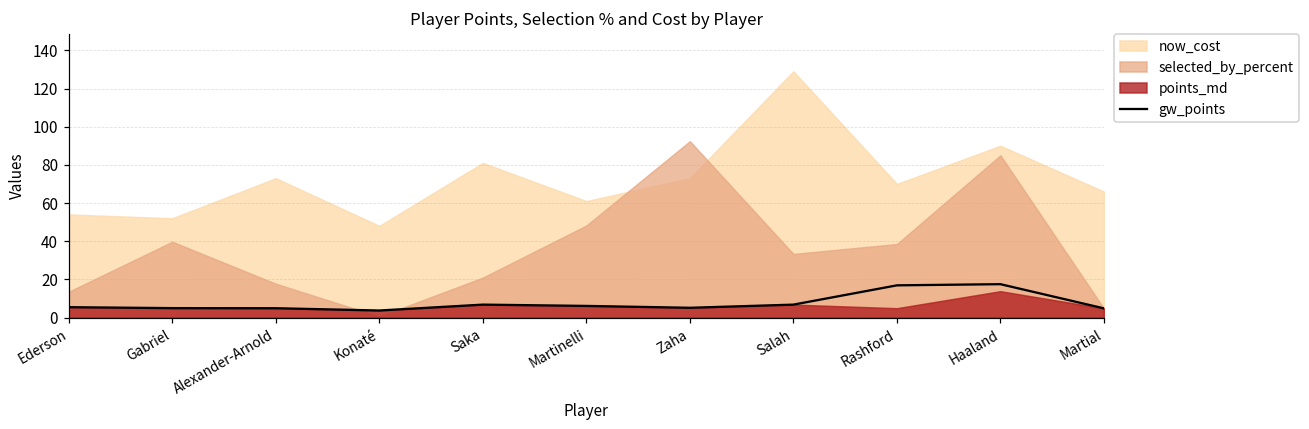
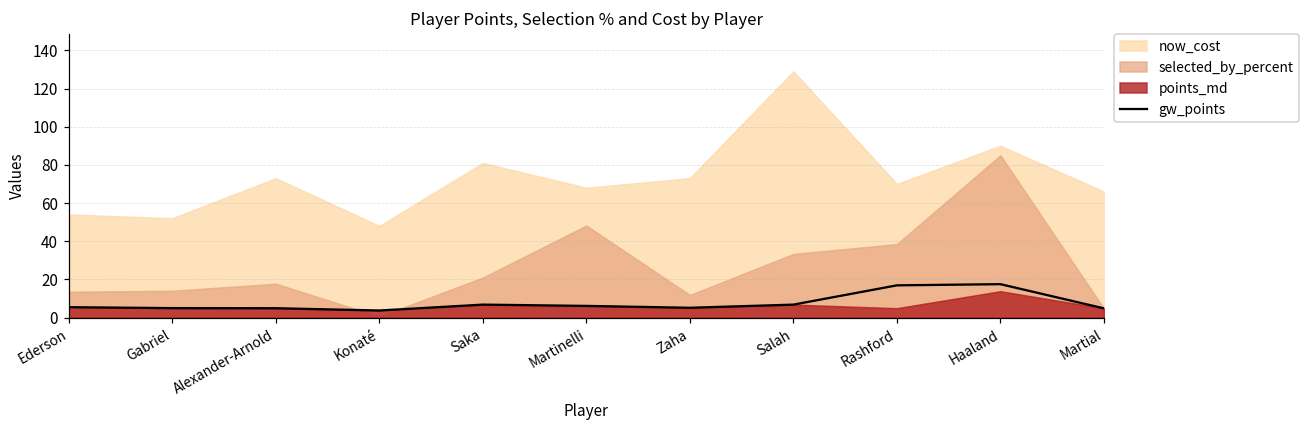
  {
    "now_cost": {
      "Ederson": 54,
      "Gabriel": 52,
      "Alexander-Arnold": 73,
      "Konaté": 48,
      "Saka": 81,
-     "Martinelli": 61,
+     "Martinelli": 68,
      "Zaha": 73,
      "Salah": 129,
      "Rashford": 70,
      "Haaland": 90,
      "Martial": 66
    },
    "gw_points": {
      "Rashford": 17,
      "Haaland": 17
    },
    "selected_by_percent": {
      "Ederson": 14,
-     "Gabriel": 40,
+     "Gabriel": 14,
      "Alexander-Arnold": 18,
      "Saka": 21,
      "Martinelli": 48,
-     "Zaha": 92,
+     "Zaha": 12,
      "Salah": 33,
      "Rashford": 39,
      "Haaland": 85
    },
    "points_md": {
      "Rashford": 5,
      "Haaland": 14
    }
  }
